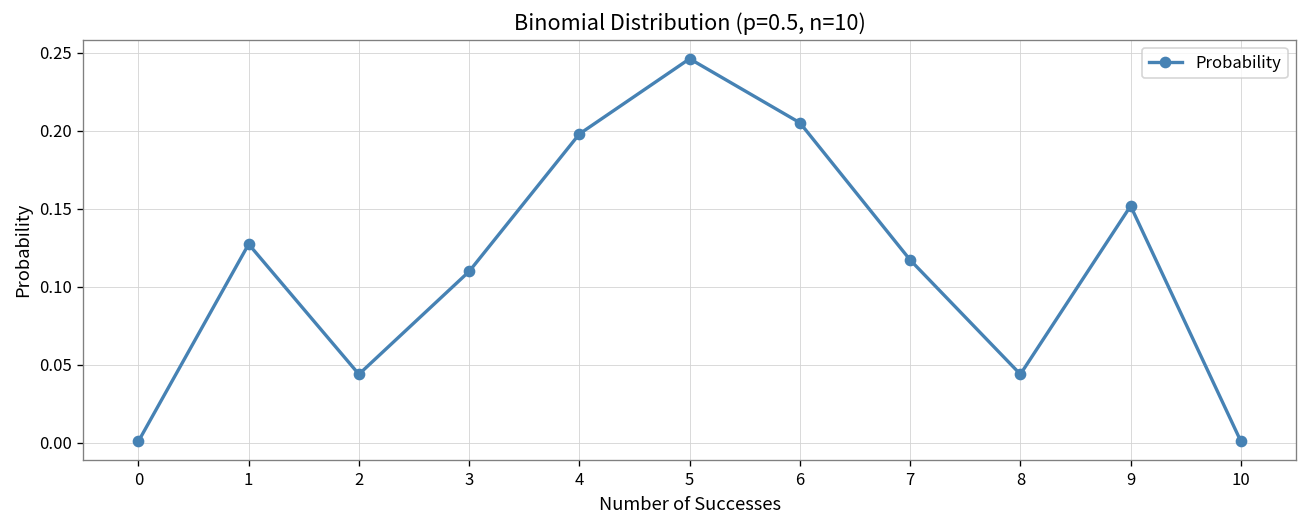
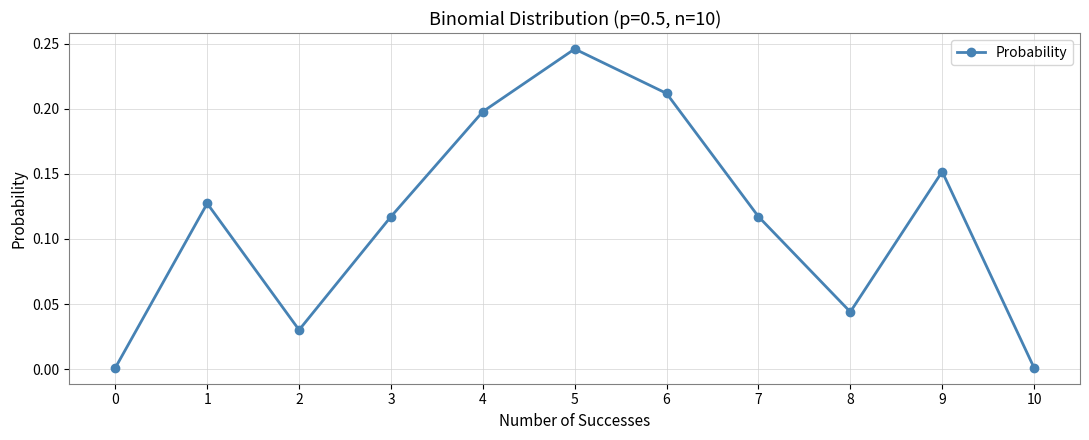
  {
    "0": 0.001,
    "1": 0.127,
-   "2": 0.044,
-   "3": 0.110,
+   "2": 0.030,
+   "3": 0.117,
    "4": 0.198,
    "5": 0.246,
-   "6": 0.205,
+   "6": 0.212,
    "7": 0.117,
    "8": 0.044,
    "9": 0.152,
    "10": 0.001
  }
